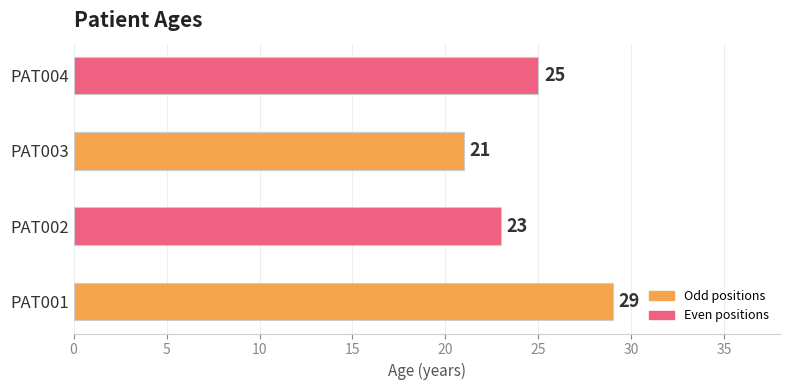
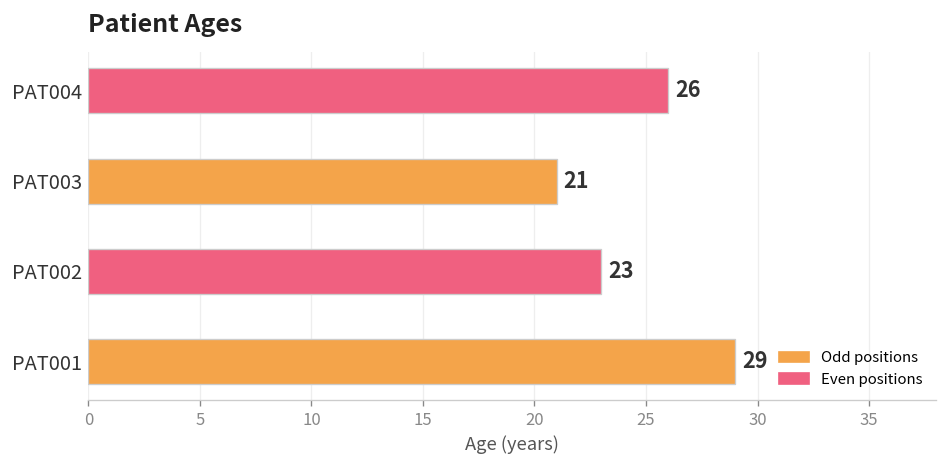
  {
-   "PAT004": 25,
+   "PAT004": 26,
    "PAT003": 21,
    "PAT002": 23,
    "PAT001": 29
  }
